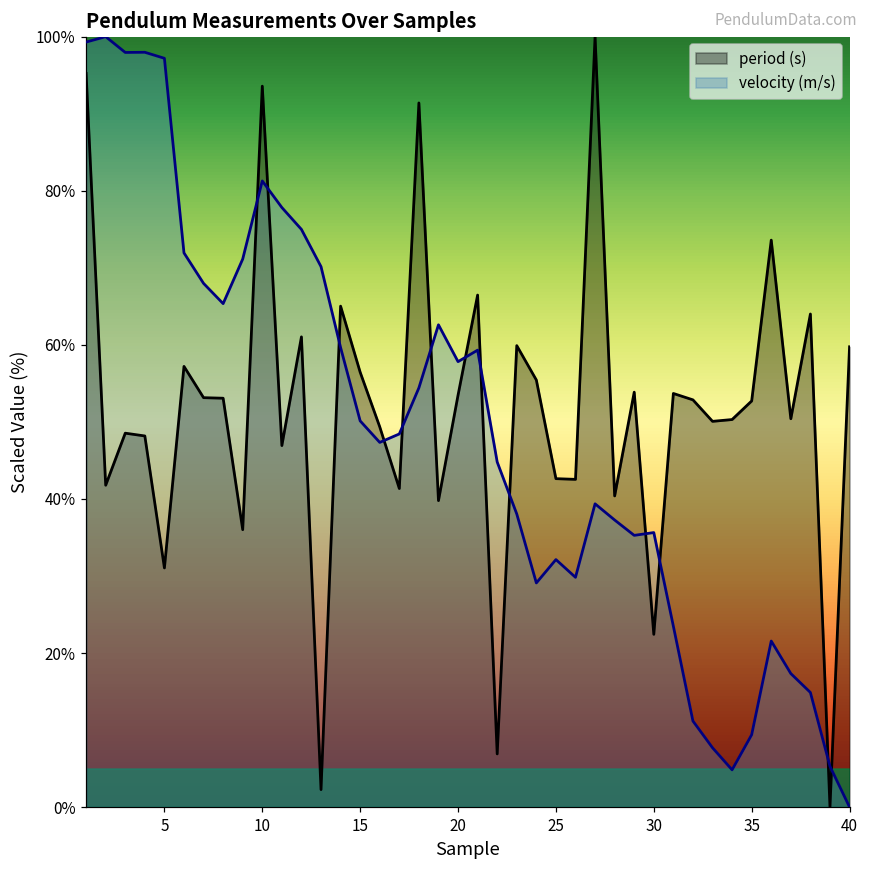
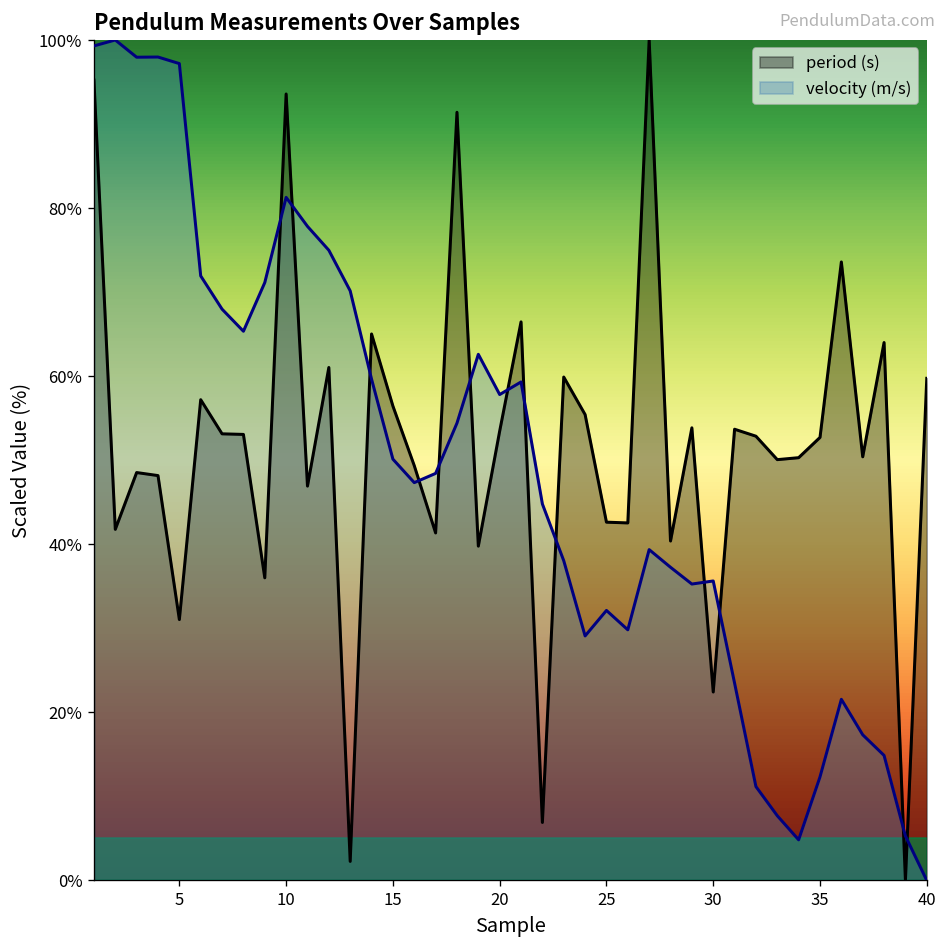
  {
    "period (s)": {
      "5": "31%",
      "10": "94%",
      "15": "56%",
      "20": "53%",
      "25": "43%",
      "30": "22%",
      "35": "53%",
      "40": "60%"
    },
    "velocity (m/s)": {
      "5": "97%",
      "10": "81%",
      "15": "50%",
      "20": "58%",
      "25": "32%",
      "30": "36%",
-     "35": "9%"
+     "35": "12%"
    }
  }
